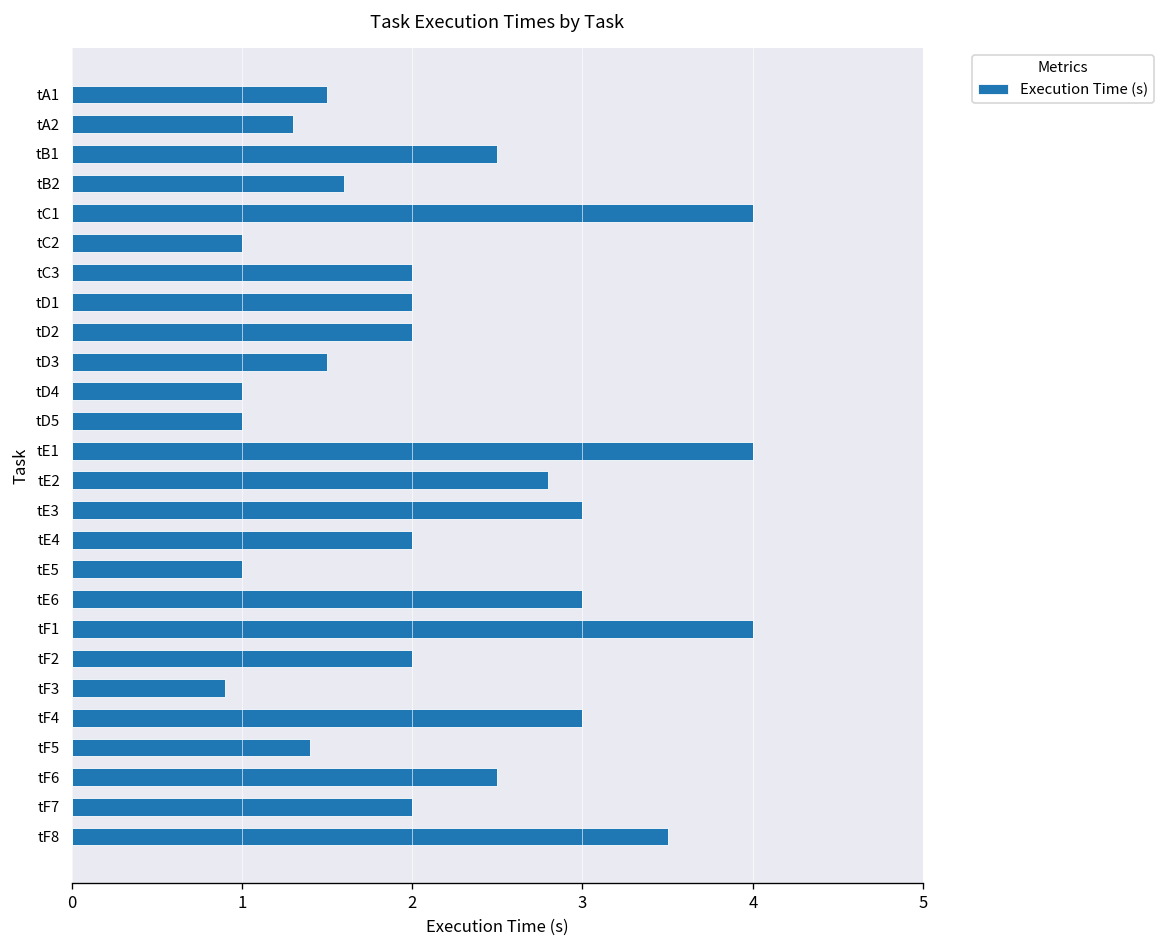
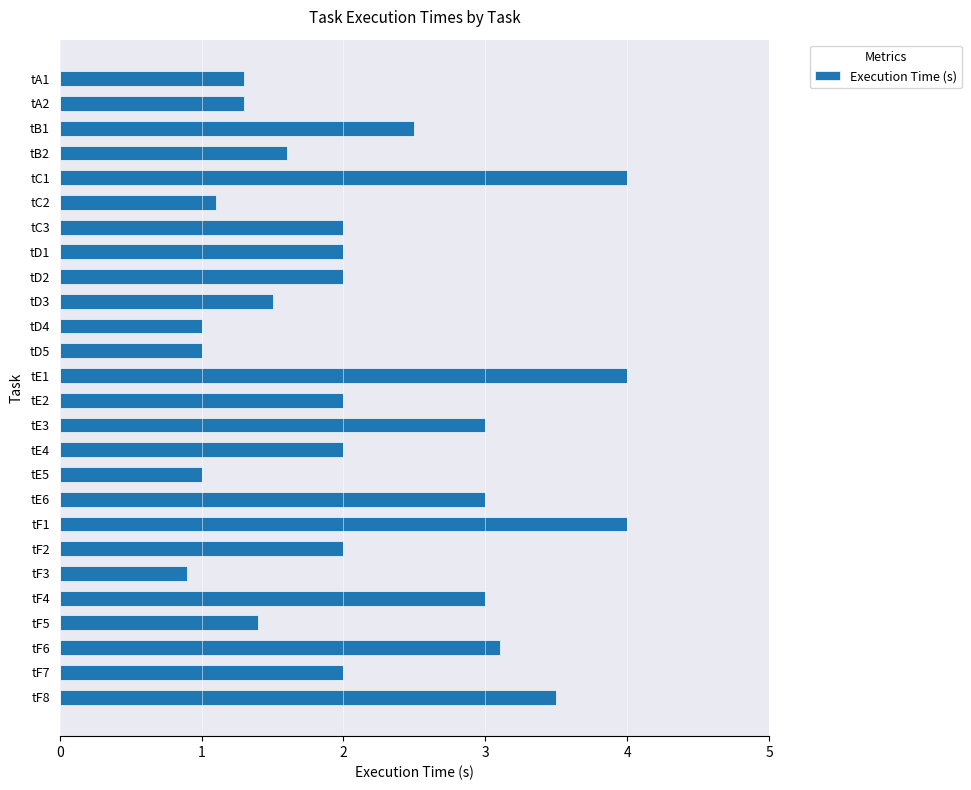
  {
-   "tA1": 1.5,
+   "tA1": 1.3,
    "tA2": 1.3,
    "tB1": 2.5,
    "tB2": 1.6,
    "tC1": 4.0,
-   "tC2": 1.0,
+   "tC2": 1.1,
    "tC3": 2.0,
    "tD1": 2.0,
    "tD2": 2.0,
    "tD3": 1.5,
    "tD4": 1.0,
    "tD5": 1.0,
    "tE1": 4.0,
-   "tE2": 2.8,
+   "tE2": 2.0,
    "tE3": 3.0,
    "tE4": 2.0,
    "tE5": 1.0,
    "tE6": 3.0,
    "tF1": 4.0,
    "tF2": 2.0,
    "tF3": 0.9,
    "tF4": 3.0,
    "tF5": 1.4,
-   "tF6": 2.5,
+   "tF6": 3.1,
    "tF7": 2.0,
    "tF8": 3.5
  }
